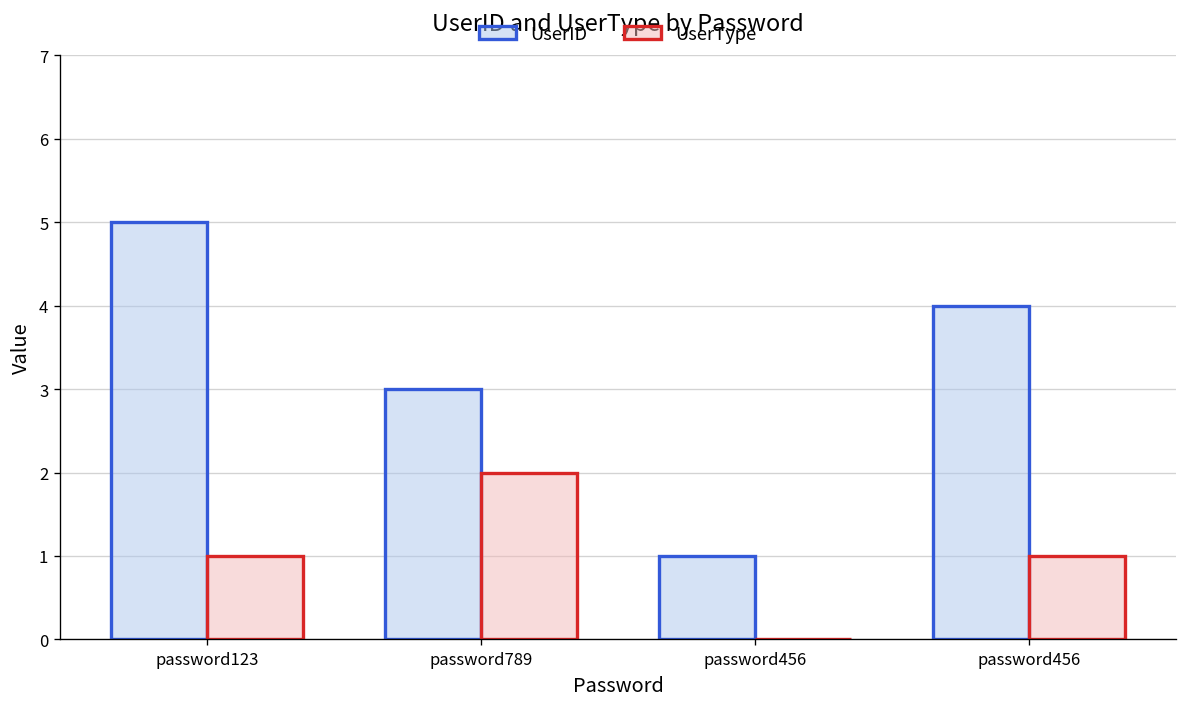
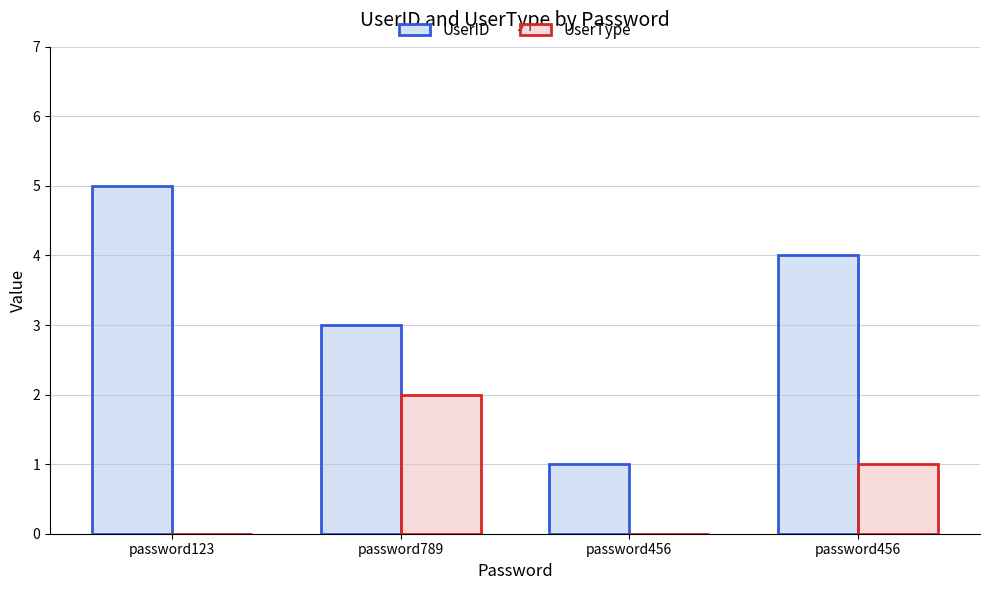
  {
    "UserID": {
      "password123": 5,
      "password789": 3
    },
    "UserType": {
-     "password123": 1,
+     "password123": 0,
      "password789": 2
    }
  }
